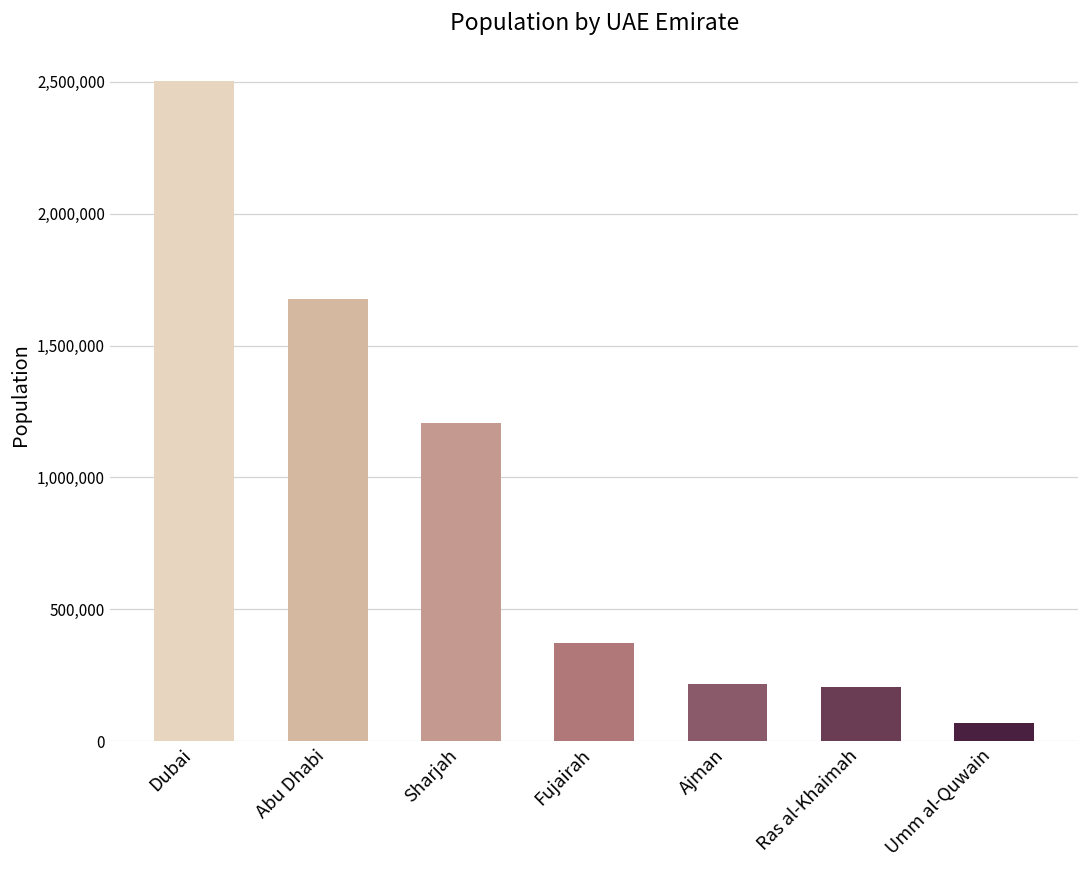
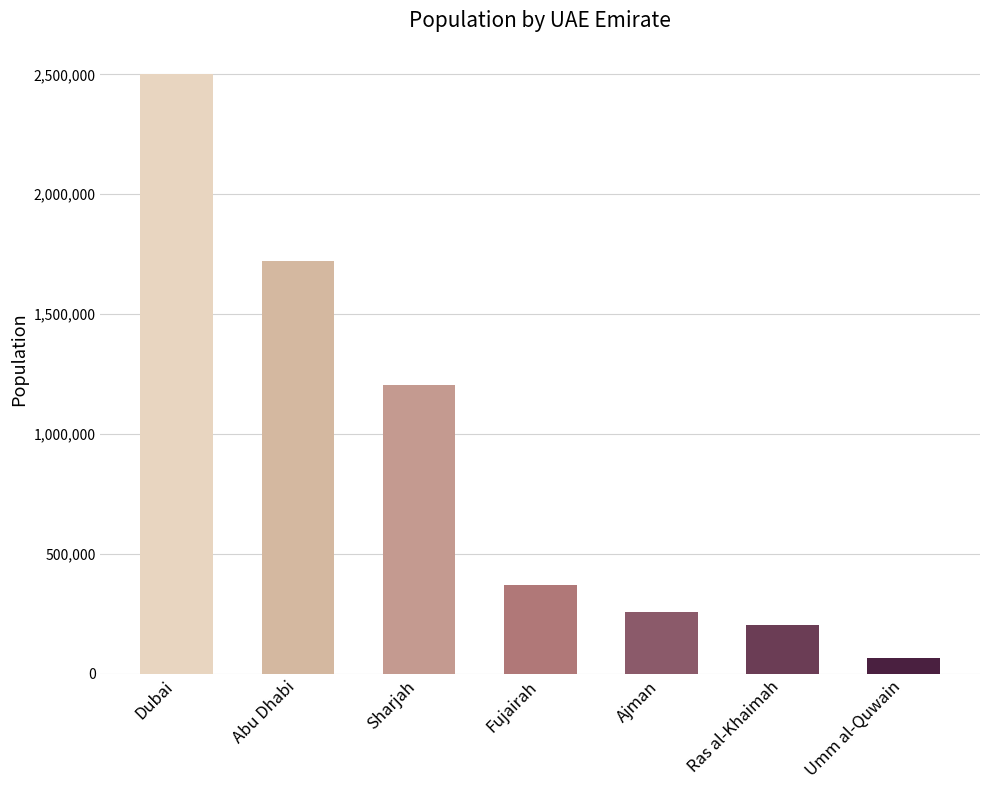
  {
    "Dubai": "2,500,000",
-   "Abu Dhabi": "1,680,000",
+   "Abu Dhabi": "1,720,000",
    "Sharjah": "1,210,000",
    "Fujairah": "370,000",
-   "Ajman": "220,000",
+   "Ajman": "260,000",
    "Ras al-Khaimah": "210,000",
    "Umm al-Quwain": "70,000"
  }
